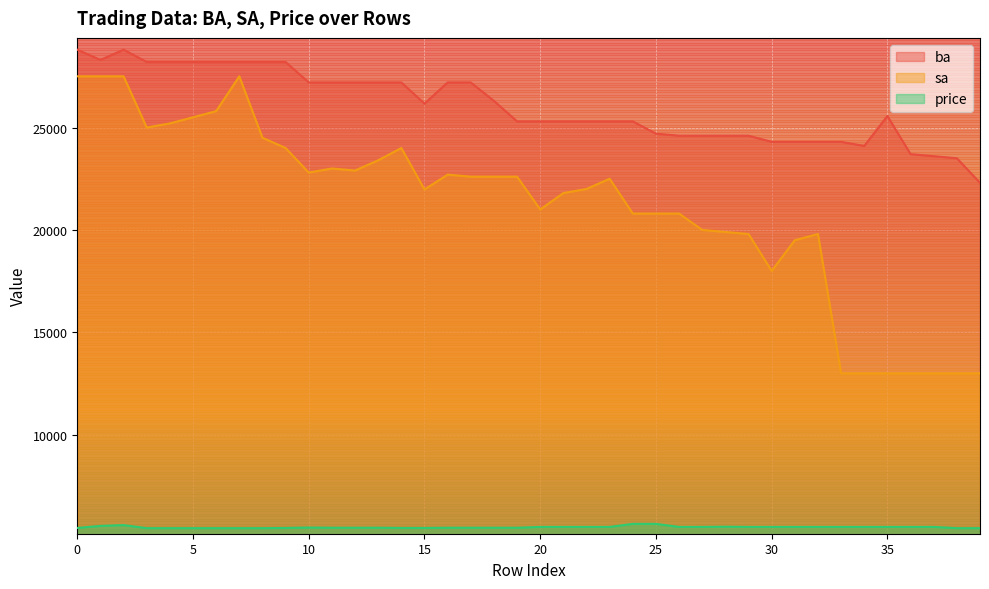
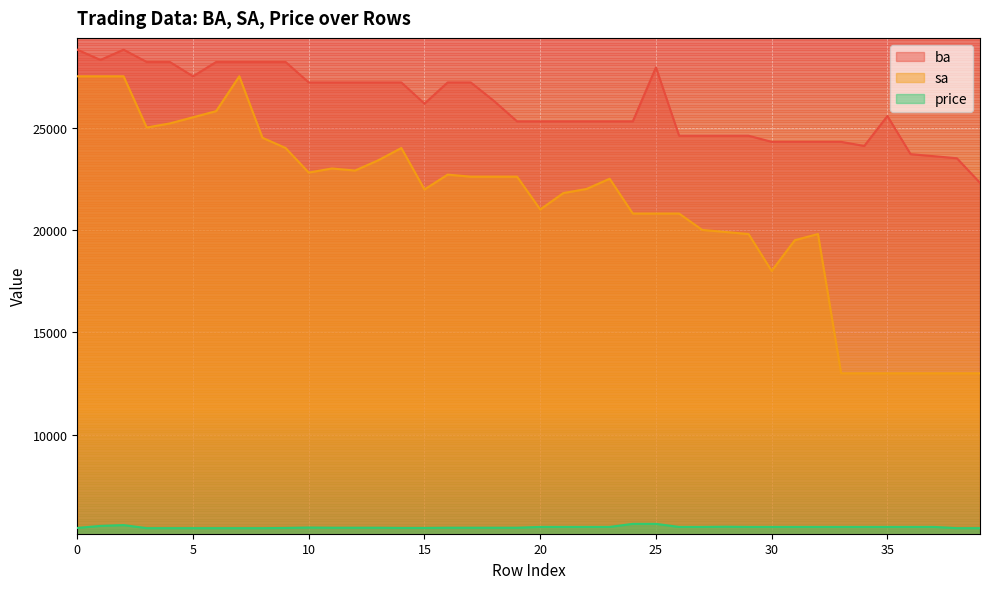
  {
    "ba": {
      "0": 28800,
-     "5": 28200,
+     "5": 27500,
      "10": 27200,
      "15": 26200,
      "20": 25300,
-     "25": 24700,
+     "25": 27900,
      "30": 24300,
      "35": 25600
    },
    "sa": {
      "0": 27500,
      "5": 25500,
      "10": 22800,
      "15": 22000,
      "20": 21000,
      "25": 20800,
      "30": 18000,
      "35": 13000
    },
    "price": {
      "0": 5500,
      "5": 5400,
      "10": 5500,
      "15": 5500,
      "20": 5500,
      "25": 5700,
      "30": 5500,
      "35": 5500
    }
  }
